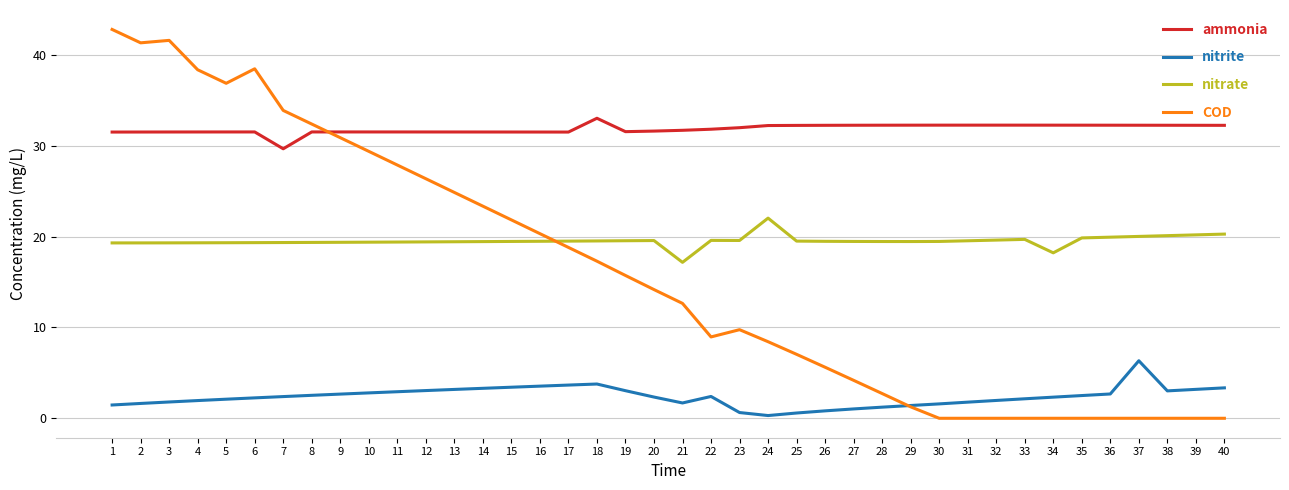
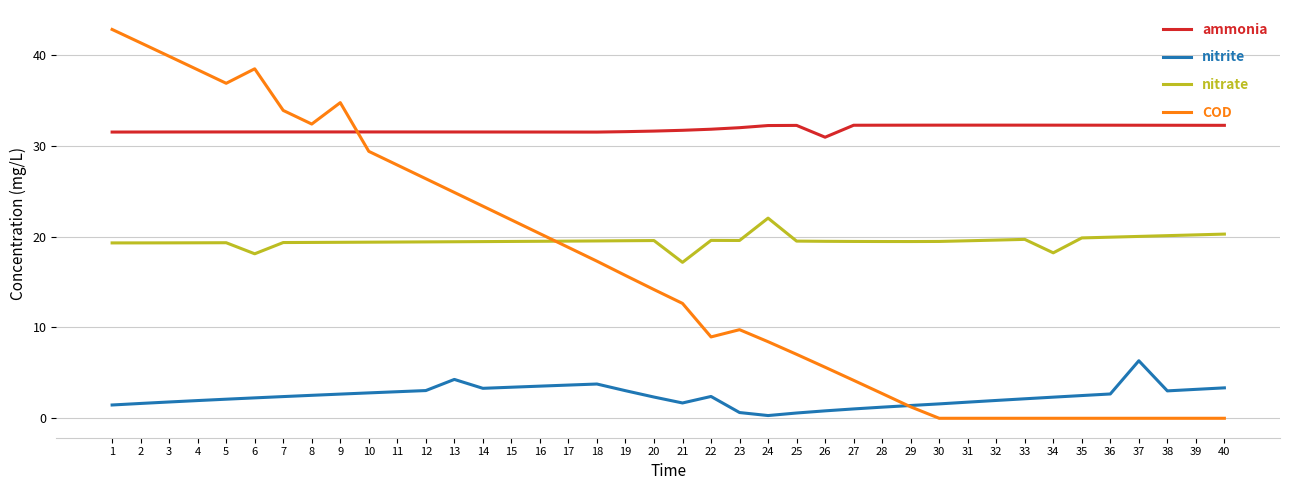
  {
    "ammonia": {
      "1": 31,
      "2": 31,
      "3": 32,
      "4": 32,
      "5": 32,
      "6": 32,
-     "7": 30,
+     "7": 32,
      "8": 32,
      "9": 32,
      "10": 32,
      "11": 32,
      "12": 32,
      "13": 32,
      "14": 32,
      "15": 31,
      "16": 31,
      "17": 31,
-     "18": 33,
+     "18": 31,
      "19": 32,
      "20": 32,
      "21": 32,
      "22": 32,
      "23": 32,
      "24": 32,
      "25": 32,
-     "26": 32,
+     "26": 31,
      "27": 32,
      "28": 32,
      "29": 32,
      "30": 32,
      "31": 32,
      "32": 32,
      "33": 32,
      "34": 32,
      "35": 32,
      "36": 32,
      "37": 32,
      "38": 32,
      "39": 32,
      "40": 32
    },
    "nitrite": {
      "1": 1,
      "2": 2,
      "3": 2,
      "4": 2,
      "5": 2,
      "6": 2,
      "7": 2,
      "8": 3,
      "9": 3,
      "10": 3,
      "11": 3,
      "12": 3,
-     "13": 3,
+     "13": 4,
      "14": 3,
      "15": 3,
      "16": 4,
      "17": 4,
      "18": 4,
      "19": 3,
      "20": 2,
      "21": 2,
      "22": 2,
      "23": 1,
      "24": 0,
      "25": 1,
      "26": 1,
      "27": 1,
      "28": 1,
      "30": 2,
      "31": 2,
      "32": 2,
      "33": 2,
      "34": 2,
      "35": 3,
      "36": 3,
      "37": 6,
      "38": 3,
      "39": 3,
      "40": 3
    },
    "nitrate": {
      "1": 19,
      "2": 19,
      "3": 19,
      "4": 19,
      "5": 19,
-     "6": 19,
+     "6": 18,
      "7": 19,
      "8": 19,
      "9": 19,
      "10": 19,
      "11": 19,
      "12": 19,
      "13": 19,
      "14": 19,
      "15": 19,
      "16": 19,
      "17": 19,
      "18": 20,
      "19": 20,
      "20": 20,
      "21": 17,
      "22": 20,
      "23": 20,
      "24": 22,
      "25": 19,
      "26": 19,
      "27": 19,
      "28": 19,
      "29": 19,
      "30": 19,
      "31": 20,
      "32": 20,
      "33": 20,
      "34": 18,
      "35": 20,
      "36": 20,
      "37": 20,
      "38": 20,
      "39": 20,
      "40": 20
    },
    "COD": {
      "1": 43,
      "2": 41,
-     "3": 42,
+     "3": 40,
      "4": 38,
      "5": 37,
      "6": 38,
      "7": 34,
      "8": 32,
-     "9": 31,
+     "9": 35,
      "10": 29,
      "11": 28,
      "12": 26,
      "13": 25,
      "14": 23,
      "15": 22,
      "16": 20,
      "17": 19,
      "18": 17,
      "19": 16,
      "20": 14,
      "21": 13,
      "22": 9,
      "23": 10,
      "24": 8,
      "25": 7,
      "26": 6,
      "27": 4,
      "28": 3,
      "30": 0,
      "31": 0,
      "32": 0,
      "33": 0,
      "34": 0,
      "35": 0,
      "36": 0,
      "37": 0,
      "38": 0,
      "39": 0,
      "40": 0
    }
  }
